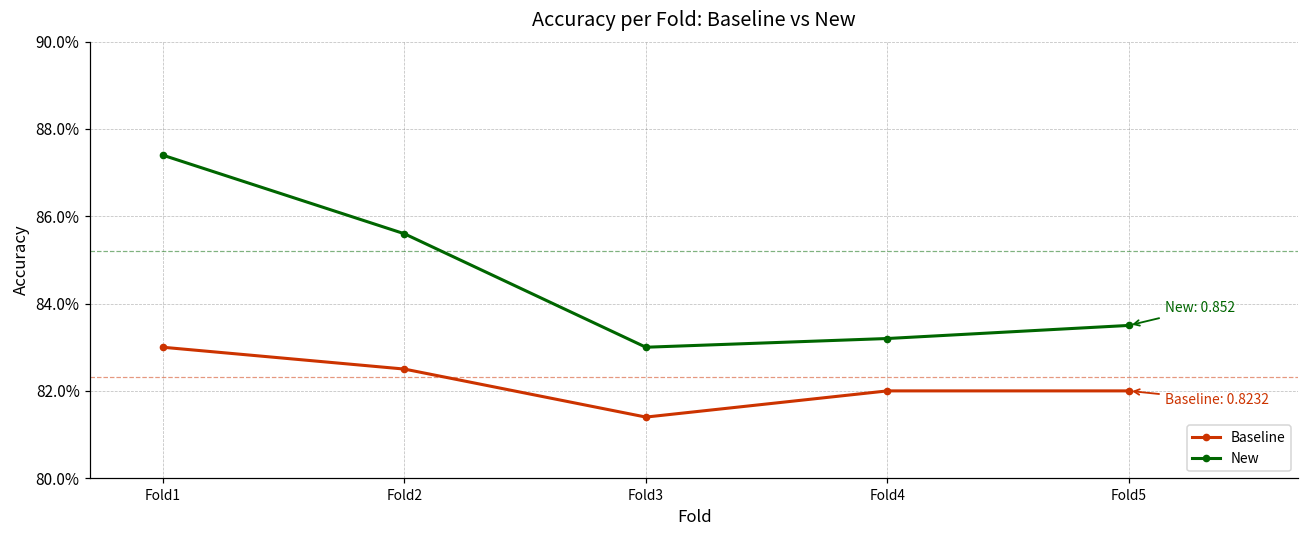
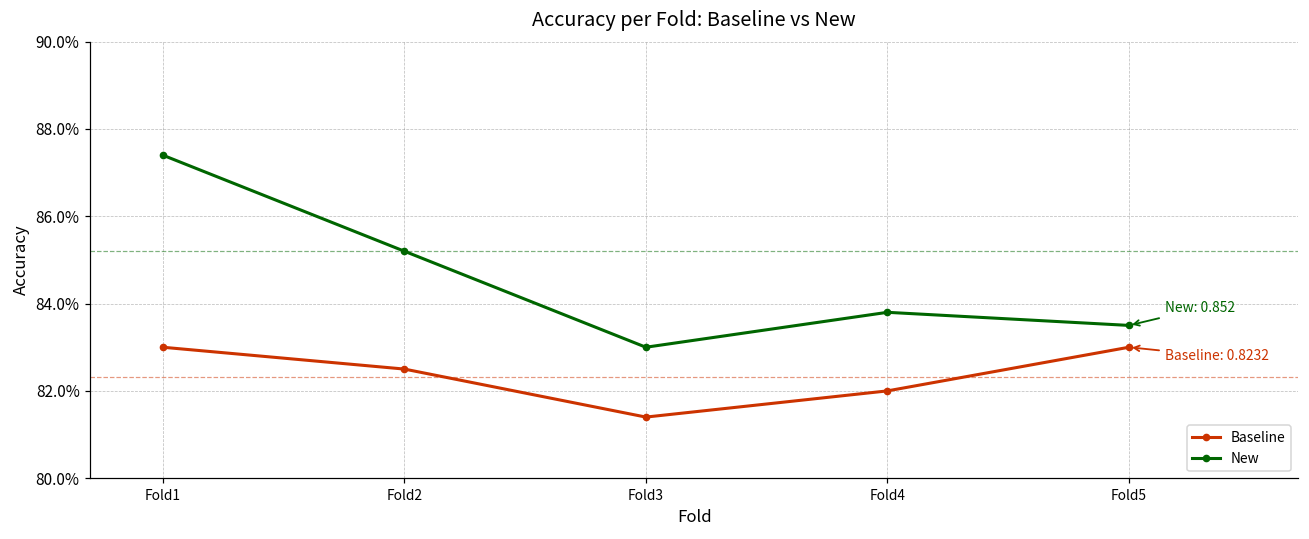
  {
    "Baseline": {
      "Fold1": "83.0%",
      "Fold2": "82.5%",
      "Fold3": "81.4%",
      "Fold4": "82.0%",
-     "Fold5": "82.0%"
+     "Fold5": "83.0%"
    },
    "New": {
      "Fold1": "87.4%",
-     "Fold2": "85.6%",
+     "Fold2": "85.2%",
      "Fold3": "83.0%",
-     "Fold4": "83.2%"
+     "Fold4": "83.8%"
    }
  }
